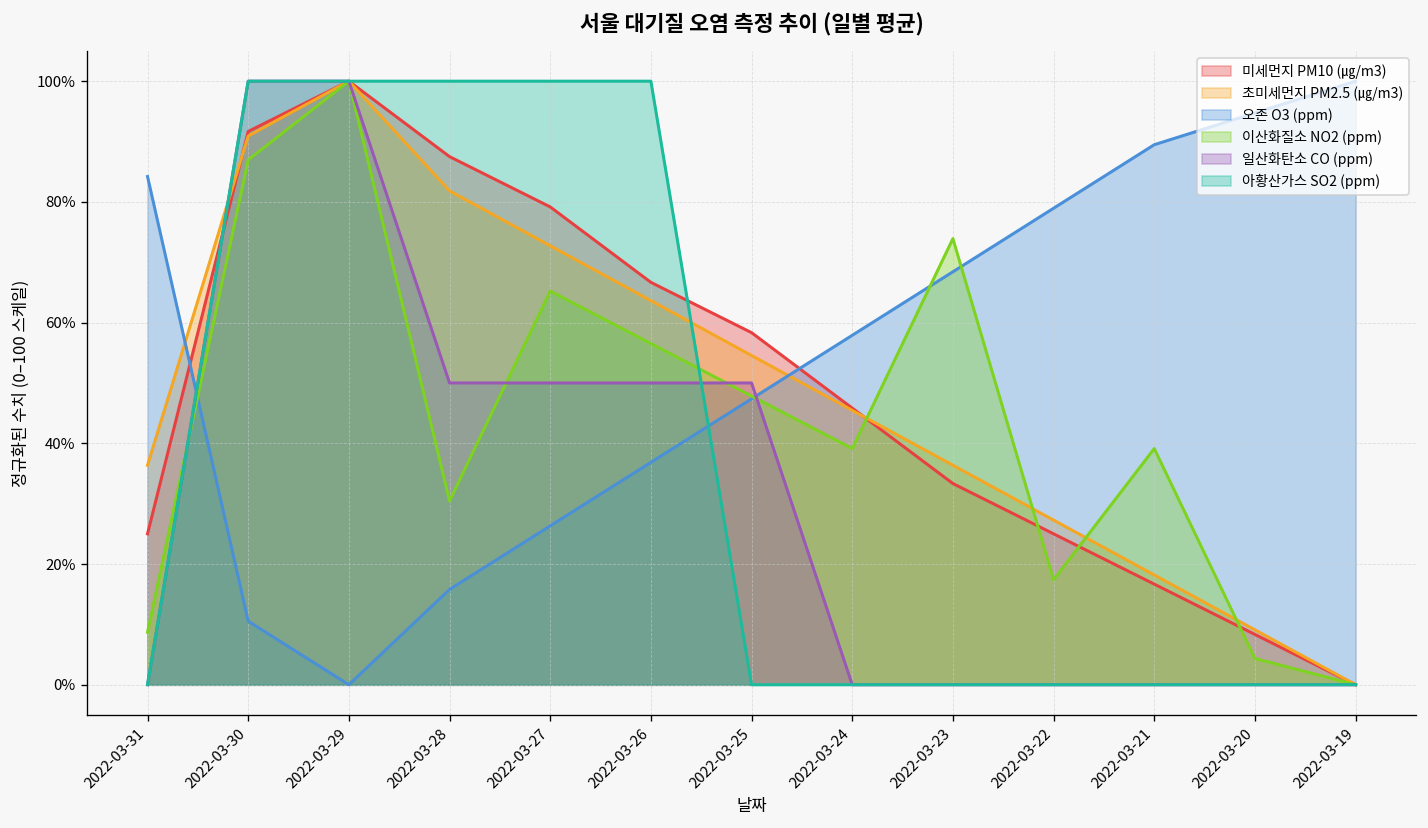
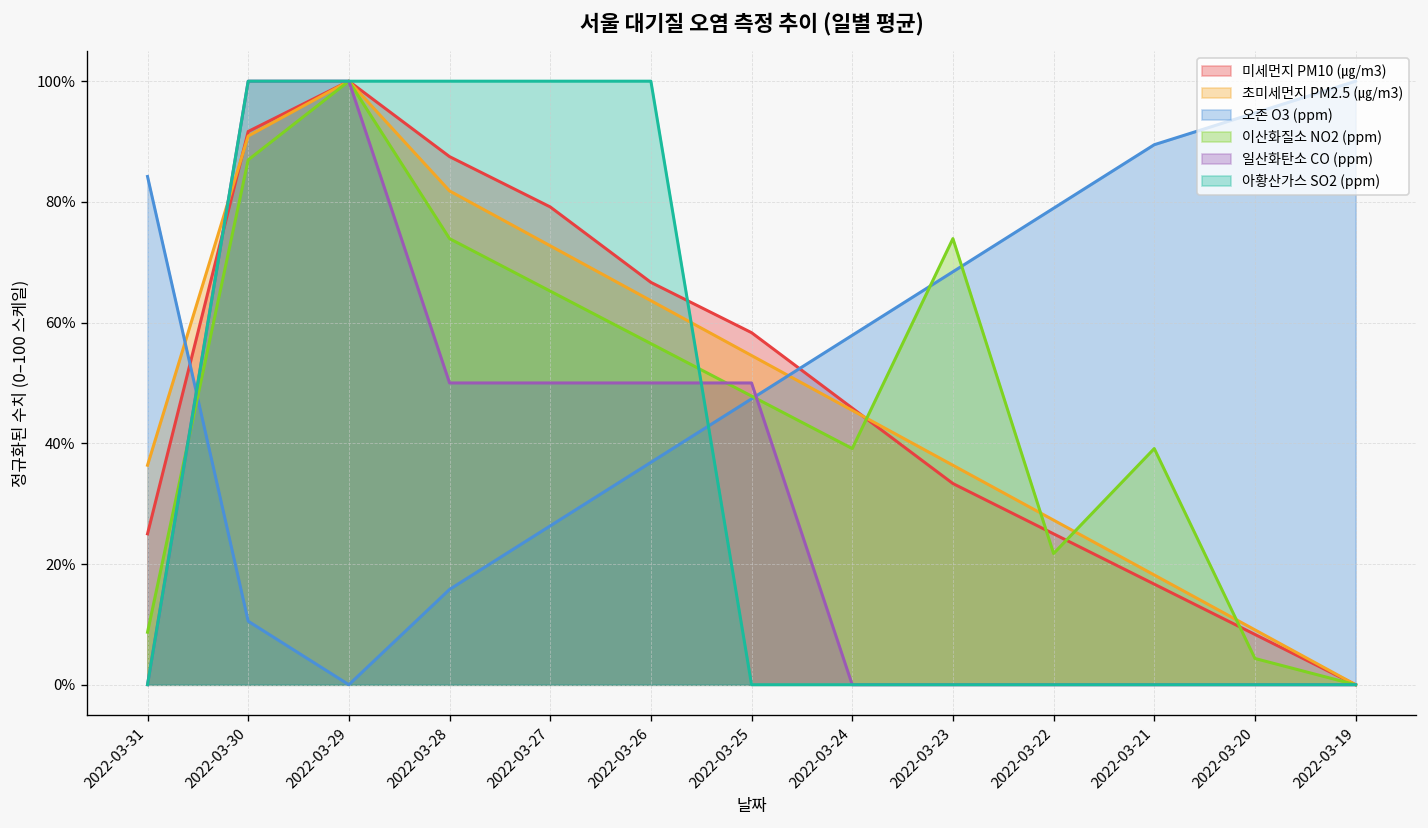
  {
    "이산화질소 NO2 (ppm)": {
      "2022-03-31": "9%",
      "2022-03-30": "87%",
-     "2022-03-28": "30%",
+     "2022-03-28": "74%",
      "2022-03-27": "65%",
      "2022-03-26": "57%",
      "2022-03-24": "39%",
      "2022-03-23": "74%",
-     "2022-03-22": "17%",
+     "2022-03-22": "22%",
      "2022-03-21": "39%",
      "2022-03-20": "4%"
    }
  }
